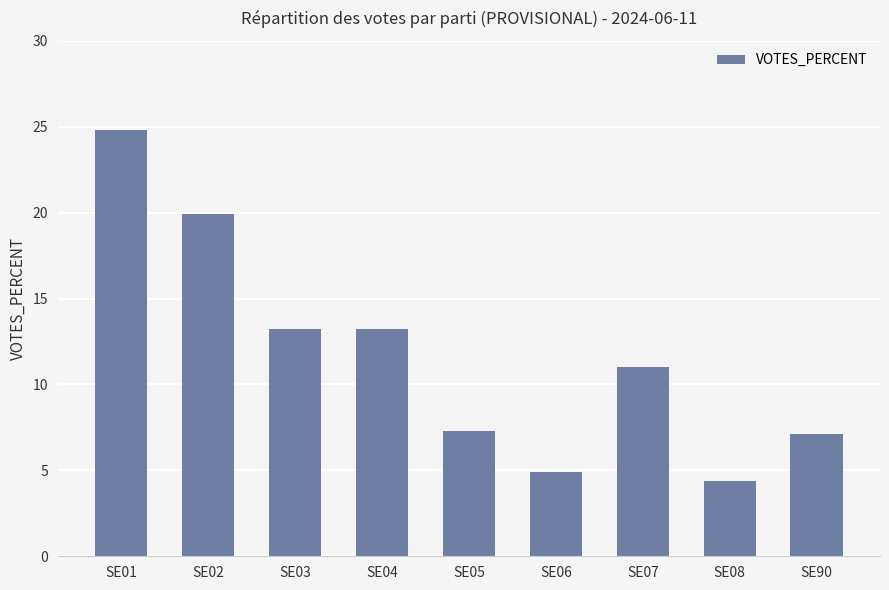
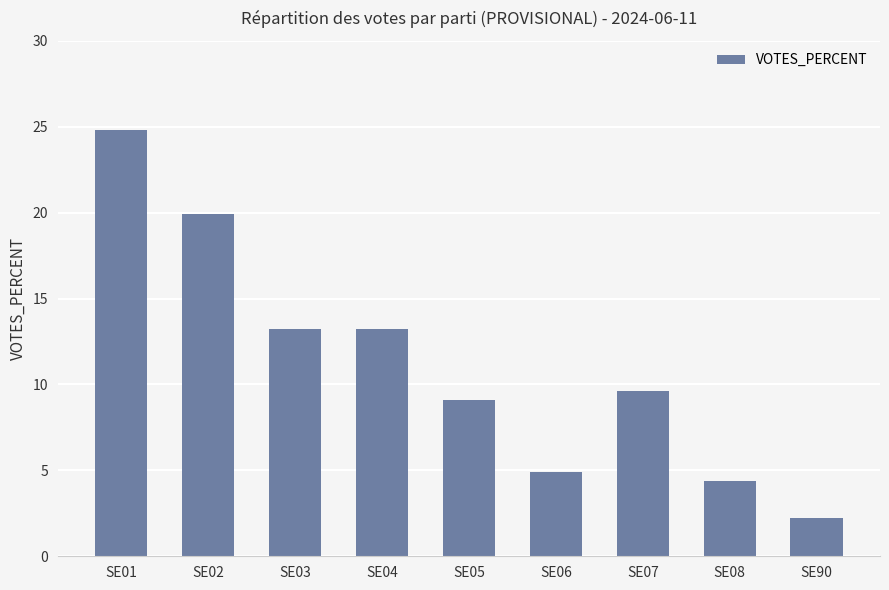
  {
    "SE01": 24.8,
    "SE02": 19.9,
    "SE03": 13.2,
    "SE04": 13.2,
-   "SE05": 7.3,
+   "SE05": 9.1,
    "SE06": 4.9,
-   "SE07": 11.0,
+   "SE07": 9.6,
    "SE08": 4.4,
-   "SE90": 7.1
+   "SE90": 2.2
  }
